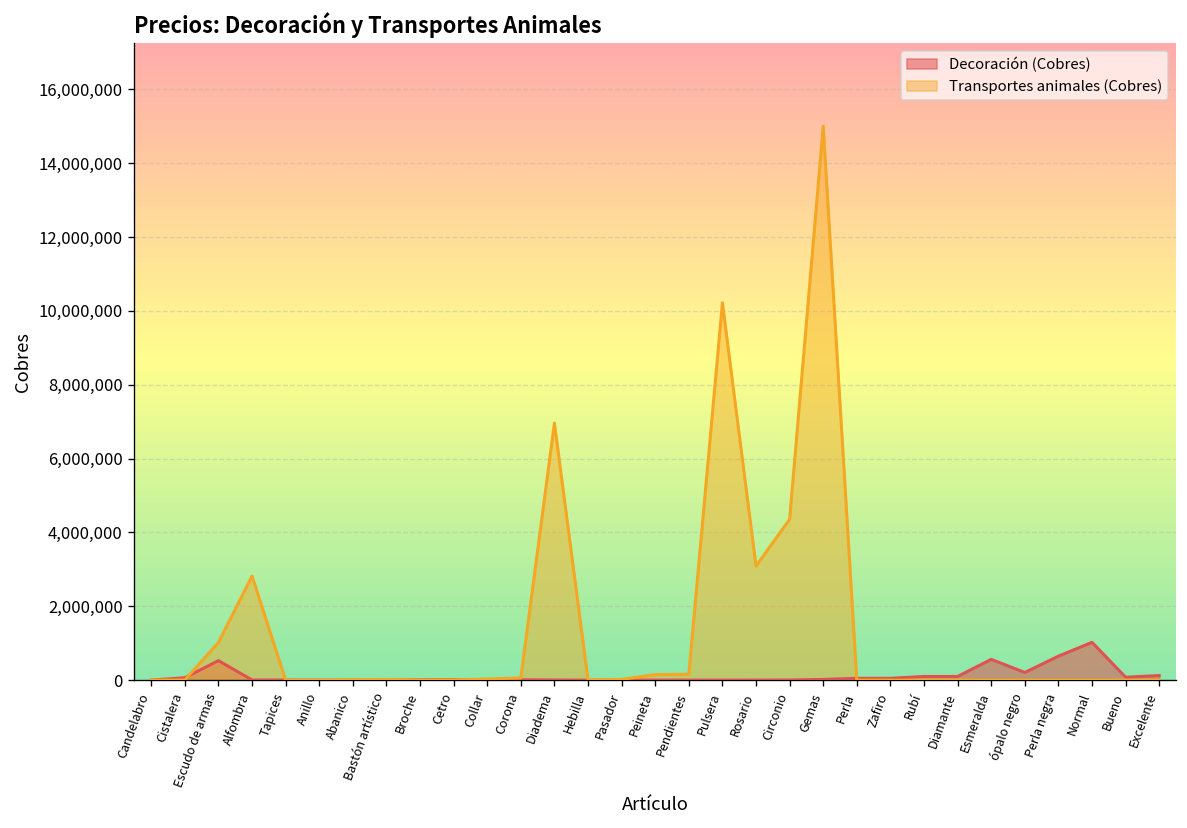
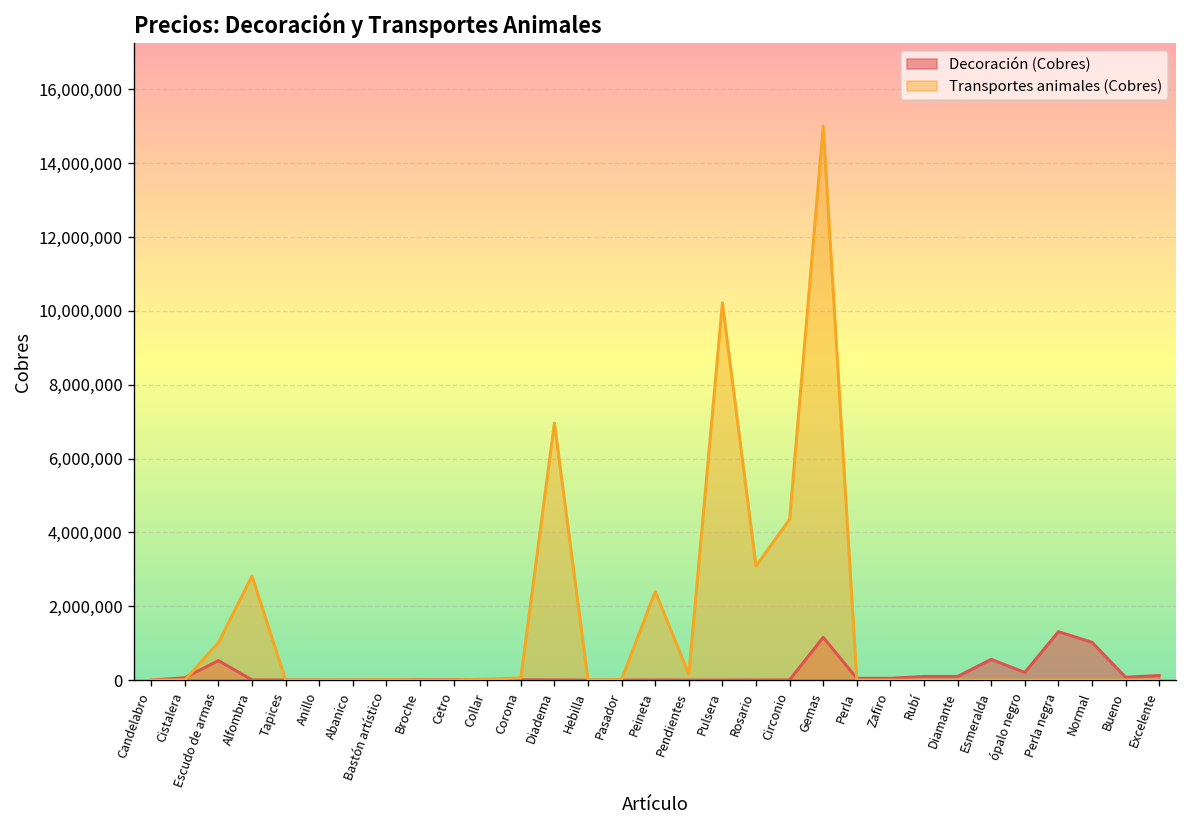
  {
    "Decoración (Cobres)": {
      "Escudo de armas": "500,000",
      "Alfombra": "0",
      "Diadema": "0",
      "Peineta": "0",
      "Pendientes": "0",
      "Pulsera": "0",
      "Rosario": "0",
      "Circonio": "0",
-     "Gemas": "0",
+     "Gemas": "1,200,000",
      "Rubí": "100,000",
      "Diamante": "100,000",
      "Esmeralda": "600,000",
      "ópalo negro": "200,000",
-     "Perla negra": "700,000",
+     "Perla negra": "1,300,000",
      "Normal": "1,000,000",
      "Excelente": "100,000"
    },
    "Transportes animales (Cobres)": {
      "Escudo de armas": "1,000,000",
      "Alfombra": "2,800,000",
      "Diadema": "7,000,000",
-     "Peineta": "200,000",
+     "Peineta": "2,400,000",
      "Pendientes": "200,000",
      "Pulsera": "10,200,000",
      "Rosario": "3,100,000",
      "Circonio": "4,400,000",
      "Gemas": "15,000,000",
      "Rubí": "0",
      "Diamante": "0",
      "Esmeralda": "0",
      "ópalo negro": "0",
      "Perla negra": "0",
      "Normal": "0",
      "Excelente": "0"
    }
  }
